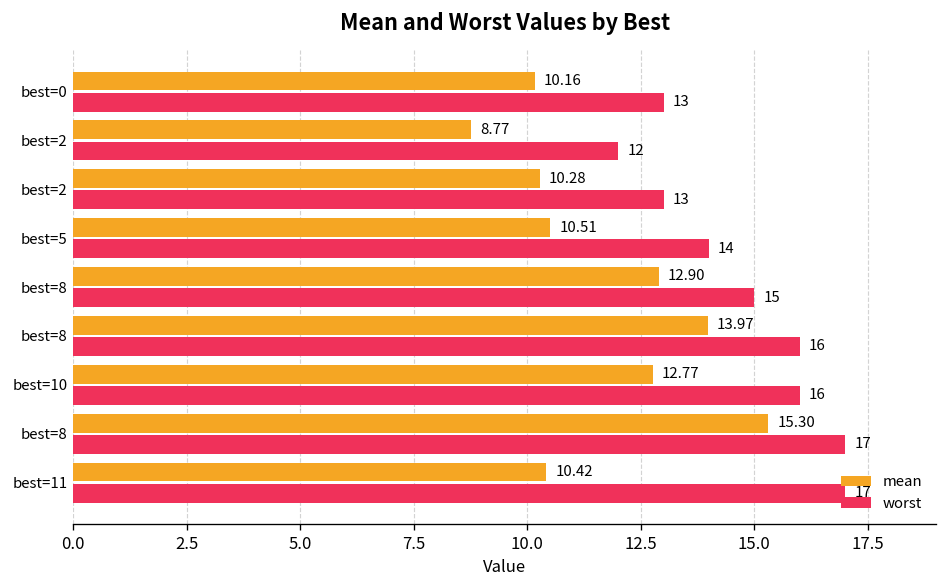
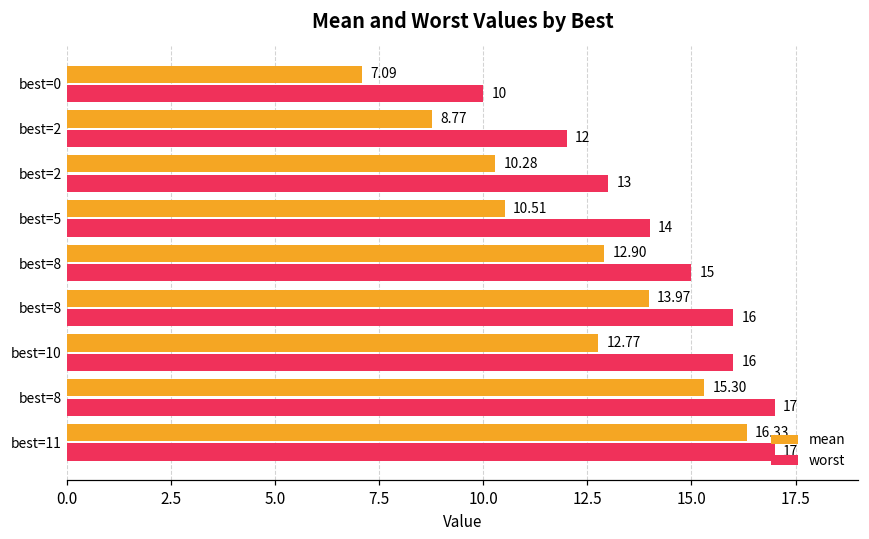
  {
    "mean": {
-     "best=0": 10.16,
+     "best=0": 7.09,
      "best=5": 10.51,
      "best=10": 12.77,
-     "best=11": 10.42
+     "best=11": 16.33
    },
    "worst": {
-     "best=0": 13,
+     "best=0": 10,
      "best=5": 14,
      "best=10": 16,
      "best=11": 17
    }
  }
